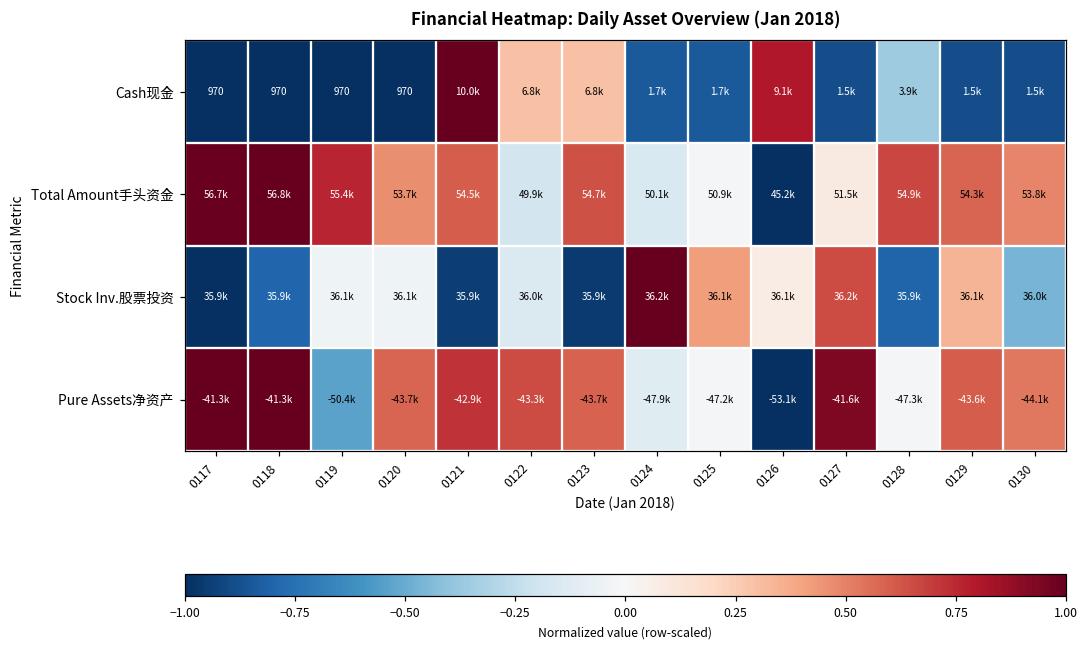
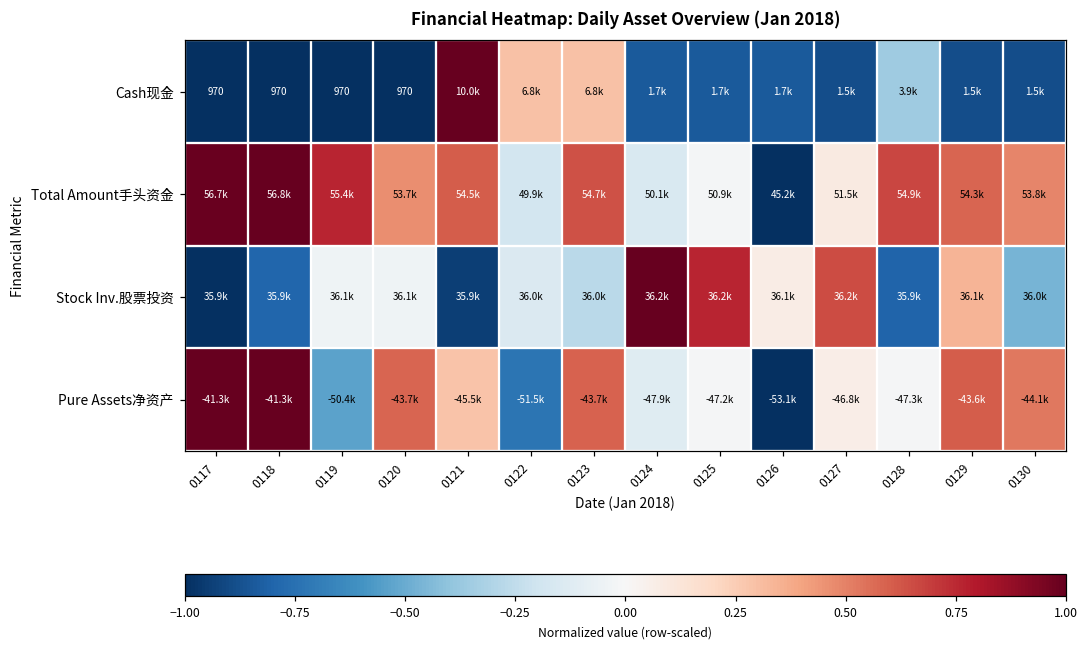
  {
    "Cash现金": {
      "0117": "970",
      "0118": "970",
      "0119": "970",
      "0120": "970",
      "0121": "10.0k",
      "0122": "6.8k",
      "0123": "6.8k",
      "0124": "1.7k",
      "0125": "1.7k",
-     "0126": "9.1k",
+     "0126": "1.7k",
      "0127": "1.5k",
      "0128": "3.9k",
      "0129": "1.5k",
      "0130": "1.5k"
    },
    "Total Amount手头资金": {
      "0117": "56.7k",
      "0118": "56.8k",
      "0119": "55.4k",
      "0120": "53.7k",
      "0121": "54.5k",
      "0122": "49.9k",
      "0123": "54.7k",
      "0124": "50.1k",
      "0125": "50.9k",
      "0126": "45.2k",
      "0127": "51.5k",
      "0128": "54.9k",
      "0129": "54.3k",
      "0130": "53.8k"
    },
    "Stock Inv.股票投资": {
      "0117": "35.9k",
      "0118": "35.9k",
      "0119": "36.1k",
      "0120": "36.1k",
      "0121": "35.9k",
      "0122": "36.0k",
-     "0123": "35.9k",
+     "0123": "36.0k",
      "0124": "36.2k",
-     "0125": "36.1k",
+     "0125": "36.2k",
      "0126": "36.1k",
      "0127": "36.2k",
      "0128": "35.9k",
      "0129": "36.1k",
      "0130": "36.0k"
    },
    "Pure Assets净资产": {
      "0117": "-41.3k",
      "0118": "-41.3k",
      "0119": "-50.4k",
      "0120": "-43.7k",
-     "0121": "-42.9k",
-     "0122": "-43.3k",
+     "0121": "-45.5k",
+     "0122": "-51.5k",
      "0123": "-43.7k",
      "0124": "-47.9k",
      "0125": "-47.2k",
      "0126": "-53.1k",
-     "0127": "-41.6k",
+     "0127": "-46.8k",
      "0128": "-47.3k",
      "0129": "-43.6k",
      "0130": "-44.1k"
    }
  }
